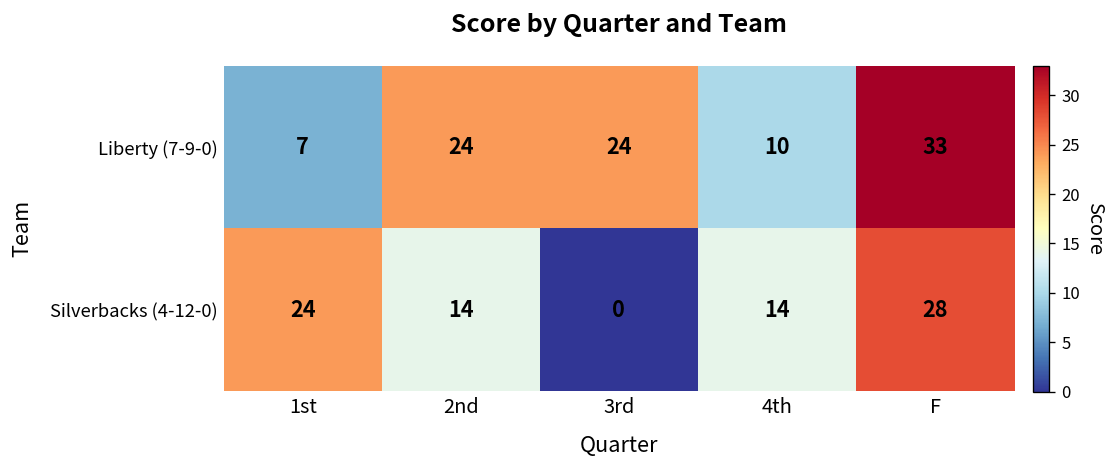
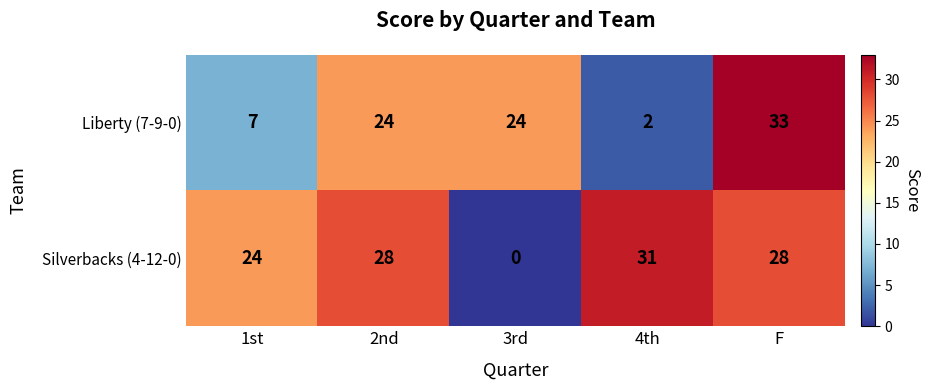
  {
    "Liberty (7-9-0)": {
      "1st": 7,
      "2nd": 24,
      "3rd": 24,
-     "4th": 10,
+     "4th": 2,
      "F": 33
    },
    "Silverbacks (4-12-0)": {
      "1st": 24,
-     "2nd": 14,
+     "2nd": 28,
      "3rd": 0,
-     "4th": 14,
+     "4th": 31,
      "F": 28
    }
  }
